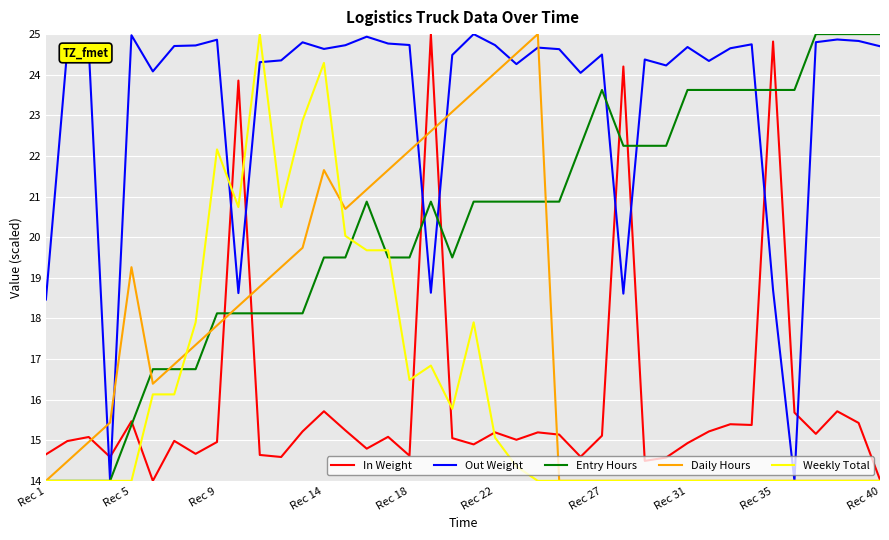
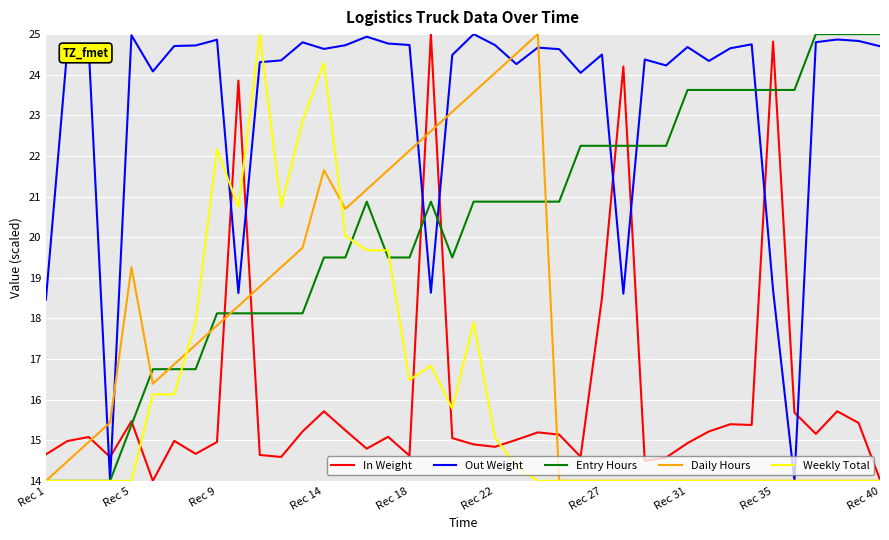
  {
    "In Weight": {
      "Rec 1": 14.7,
      "Rec 5": 15.5,
      "Rec 9": 15.0,
      "Rec 14": 15.7,
      "Rec 18": 14.6,
-     "Rec 22": 15.2,
-     "Rec 27": 15.1,
+     "Rec 22": 14.8,
+     "Rec 27": 18.5,
      "Rec 31": 14.9,
      "Rec 35": 24.8
    },
    "Out Weight": {
      "Rec 1": 18.5,
      "Rec 5": 25.0,
      "Rec 9": 24.9,
      "Rec 14": 24.6,
      "Rec 18": 24.7,
      "Rec 22": 24.7,
      "Rec 27": 24.5,
      "Rec 31": 24.7,
      "Rec 35": 18.7,
      "Rec 40": 24.7
    },
    "Entry Hours": {
      "Rec 5": 15.4,
      "Rec 9": 18.1,
      "Rec 14": 19.5,
      "Rec 18": 19.5,
      "Rec 22": 20.9,
-     "Rec 27": 23.6,
+     "Rec 27": 22.3,
      "Rec 31": 23.6,
      "Rec 35": 23.6,
      "Rec 40": 25.0
    },
    "Daily Hours": {
      "Rec 5": 19.3,
      "Rec 9": 17.8,
      "Rec 14": 21.7,
      "Rec 18": 22.1,
      "Rec 22": 24.0
    },
    "Weekly Total": {
      "Rec 5": 14.0,
      "Rec 9": 22.2,
      "Rec 14": 24.3,
      "Rec 18": 16.5,
      "Rec 22": 15.1
    }
  }
